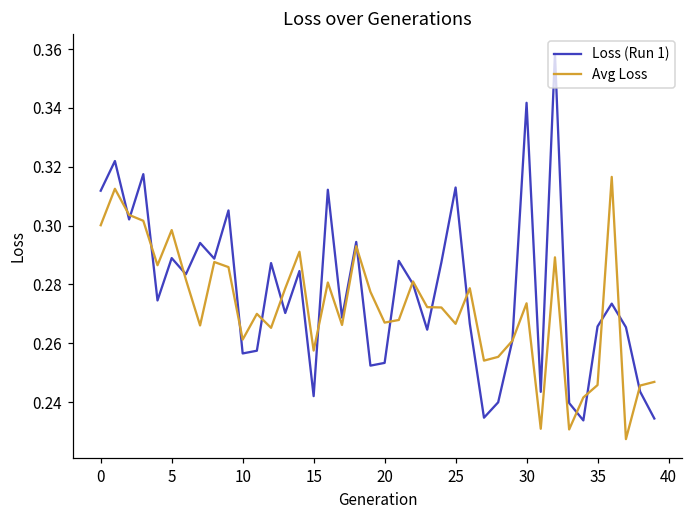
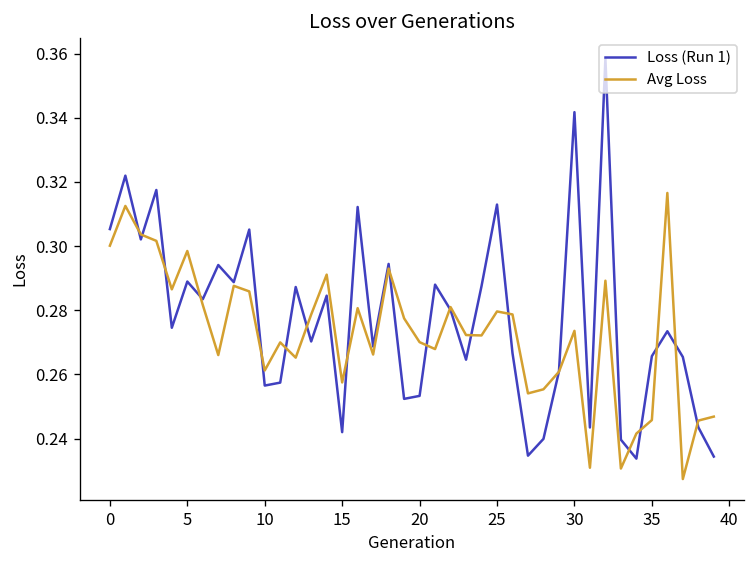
  {
    "Loss (Run 1)": {
-     "0": 0.312,
+     "0": 0.305,
      "5": 0.289,
      "10": 0.257,
      "15": 0.242,
      "20": 0.253,
      "25": 0.313,
      "30": 0.342,
      "35": 0.266
    },
    "Avg Loss": {
      "0": 0.300,
      "5": 0.298,
      "10": 0.261,
      "15": 0.257,
-     "20": 0.267,
-     "25": 0.267,
+     "20": 0.270,
+     "25": 0.280,
      "30": 0.274,
      "35": 0.246
    }
  }
